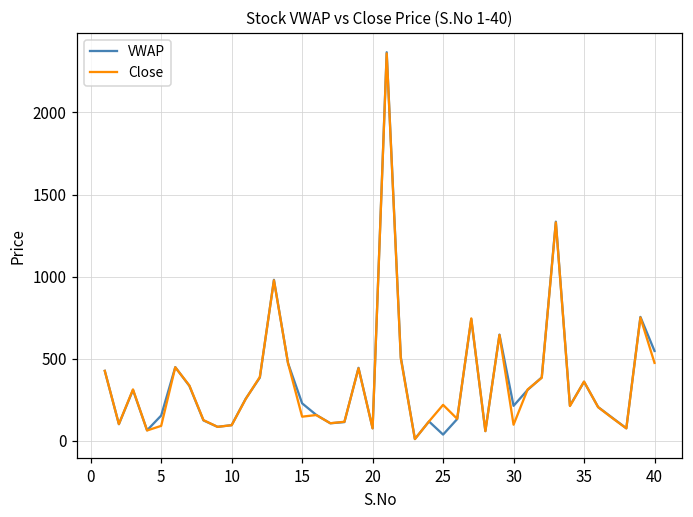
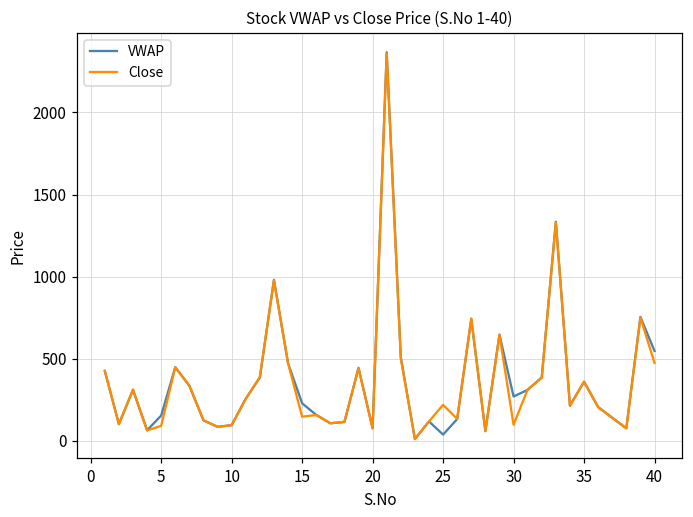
  {
    "VWAP": {
      "5": 150,
      "15": 230,
      "25": 40,
-     "30": 210,
+     "30": 270,
      "40": 550
    },
    "Close": {
      "5": 90,
      "15": 150,
      "25": 220,
      "30": 100,
      "40": 470
    }
  }
